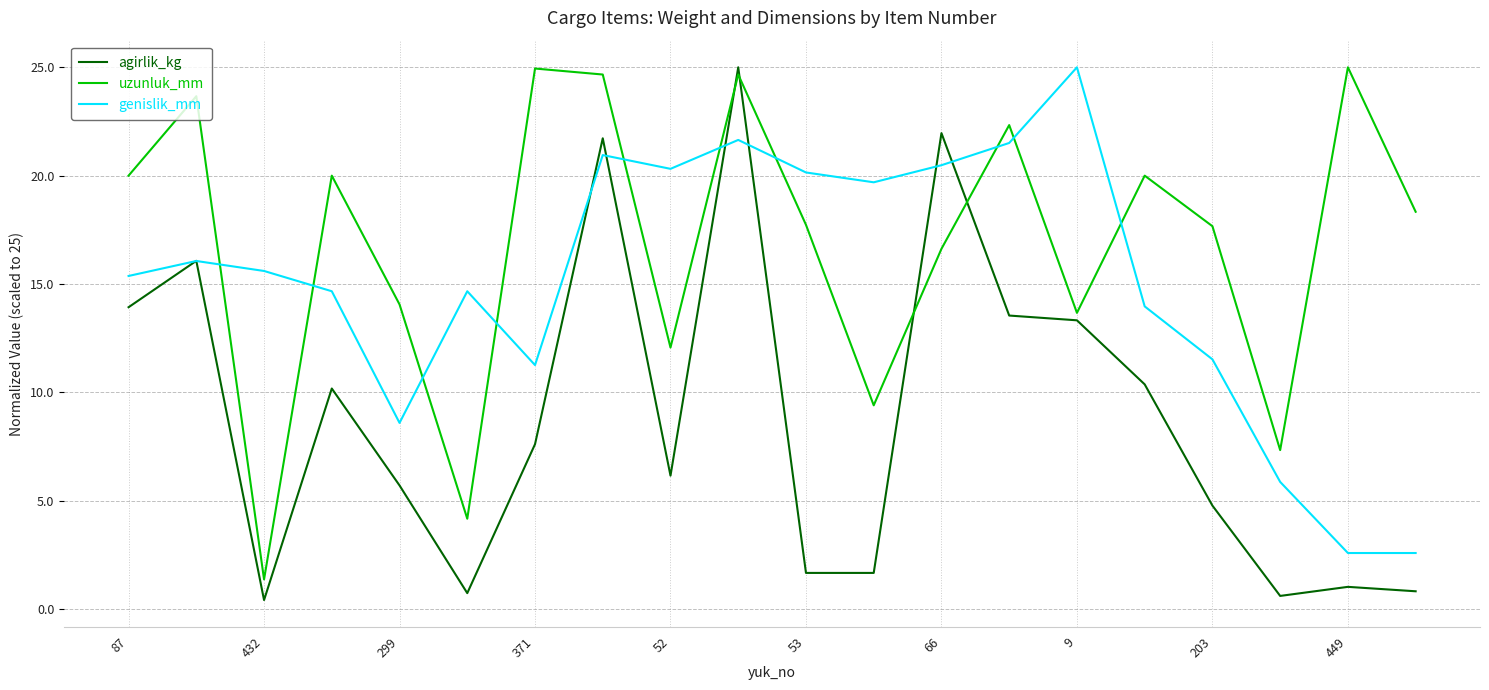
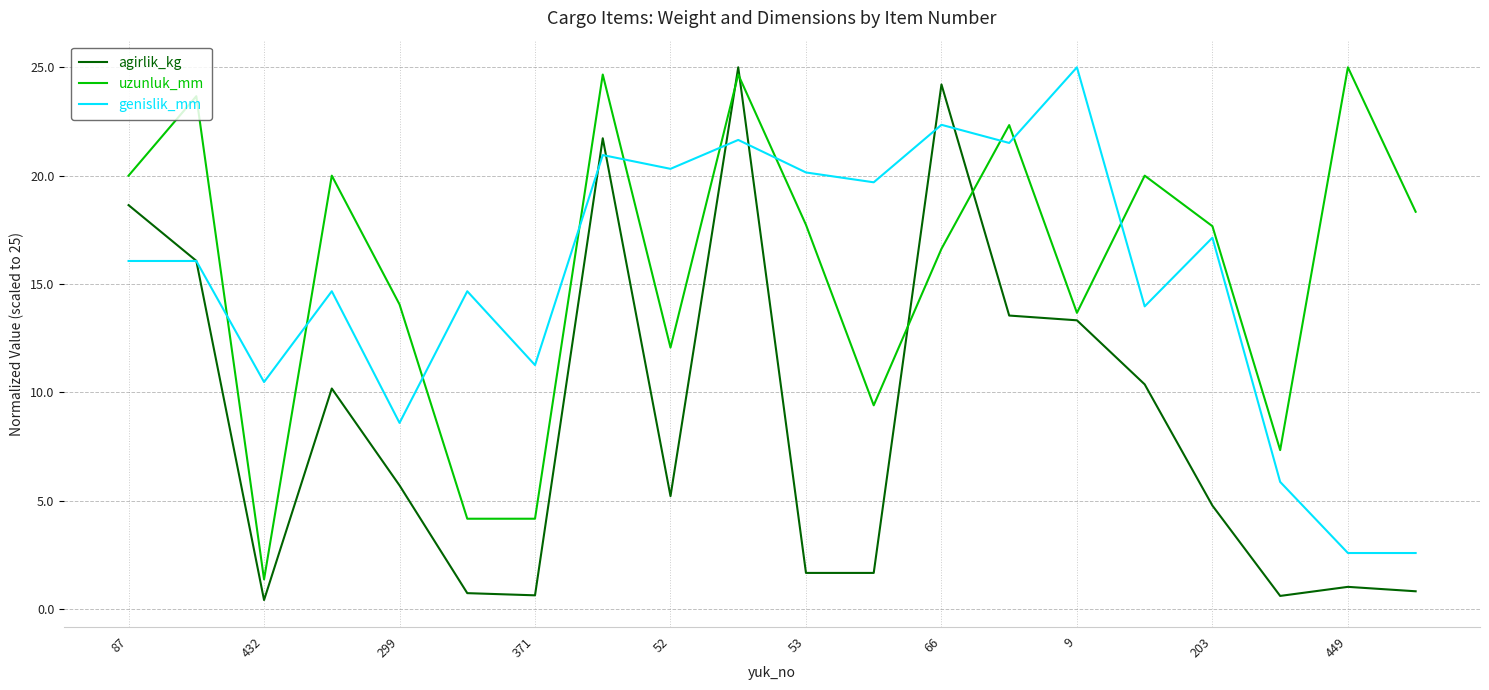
  {
    "agirlik_kg": {
-     "87": 13.9,
+     "87": 18.6,
      "432": 0.4,
      "299": 5.7,
-     "371": 7.6,
-     "52": 6.2,
+     "371": 0.6,
+     "52": 5.2,
      "53": 1.7,
-     "66": 22.0,
+     "66": 24.2,
      "203": 4.8,
      "449": 1.0
    },
    "uzunluk_mm": {
      "87": 20.0,
      "432": 1.4,
      "299": 14.1,
-     "371": 24.9,
+     "371": 4.2,
      "52": 12.1,
      "53": 17.7,
      "66": 16.6,
      "203": 17.7,
      "449": 25.0
    },
    "genislik_mm": {
-     "87": 15.4,
-     "432": 15.6,
+     "87": 16.1,
+     "432": 10.5,
      "299": 8.6,
      "371": 11.3,
      "52": 20.3,
      "53": 20.1,
-     "66": 20.5,
-     "203": 11.5,
+     "66": 22.3,
+     "203": 17.1,
      "449": 2.6
    }
  }
